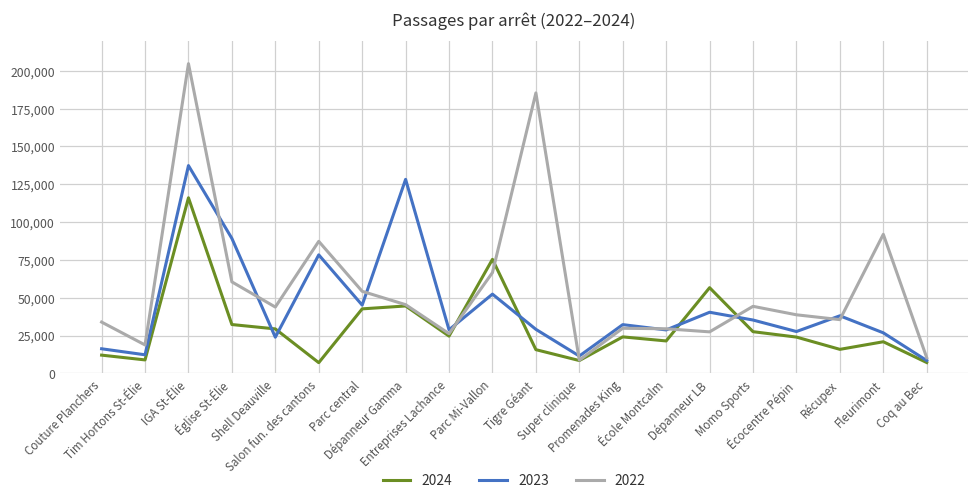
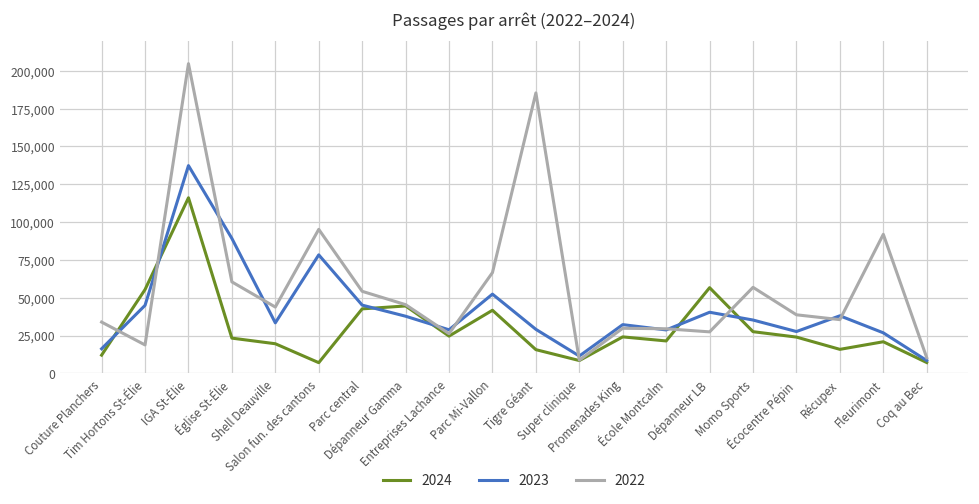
  {
    "2024": {
      "Couture Planchers": "12,000",
-     "Tim Hortons St-Élie": "9,000",
+     "Tim Hortons St-Élie": "55,000",
      "IGA St-Élie": "116,000",
-     "Église St-Élie": "32,000",
-     "Shell Deauville": "29,000",
+     "Église St-Élie": "23,000",
+     "Shell Deauville": "20,000",
      "Salon fun. des cantons": "7,000",
      "Parc central": "43,000",
-     "Parc Mi-Vallon": "75,000",
+     "Parc Mi-Vallon": "42,000",
      "Tigre Géant": "16,000",
      "Promenades King": "24,000",
      "École Montcalm": "21,000",
      "Dépanneur LB": "57,000",
      "Momo Sports": "28,000",
      "Écocentre Pépin": "24,000",
      "Récupex": "16,000",
      "Fleurimont": "21,000"
    },
    "2023": {
      "Couture Planchers": "16,000",
-     "Tim Hortons St-Élie": "12,000",
+     "Tim Hortons St-Élie": "45,000",
      "IGA St-Élie": "137,000",
      "Église St-Élie": "89,000",
-     "Shell Deauville": "24,000",
+     "Shell Deauville": "33,000",
      "Salon fun. des cantons": "78,000",
      "Parc central": "45,000",
-     "Dépanneur Gamma": "128,000",
+     "Dépanneur Gamma": "38,000",
      "Entreprises Lachance": "29,000",
      "Parc Mi-Vallon": "52,000",
      "Tigre Géant": "29,000",
      "Super clinique": "11,000",
      "Promenades King": "32,000",
      "Dépanneur LB": "40,000",
      "Momo Sports": "35,000",
      "Écocentre Pépin": "28,000",
      "Récupex": "38,000",
      "Fleurimont": "27,000"
    },
    "2022": {
      "Couture Planchers": "34,000",
      "Tim Hortons St-Élie": "19,000",
      "IGA St-Élie": "205,000",
      "Église St-Élie": "61,000",
      "Shell Deauville": "44,000",
-     "Salon fun. des cantons": "87,000",
+     "Salon fun. des cantons": "95,000",
      "Parc central": "54,000",
      "Parc Mi-Vallon": "67,000",
      "Tigre Géant": "185,000",
      "Promenades King": "30,000",
      "Dépanneur LB": "27,000",
-     "Momo Sports": "44,000",
+     "Momo Sports": "57,000",
      "Écocentre Pépin": "39,000",
      "Récupex": "36,000",
      "Fleurimont": "92,000",
      "Coq au Bec": "10,000"
    }
  }
